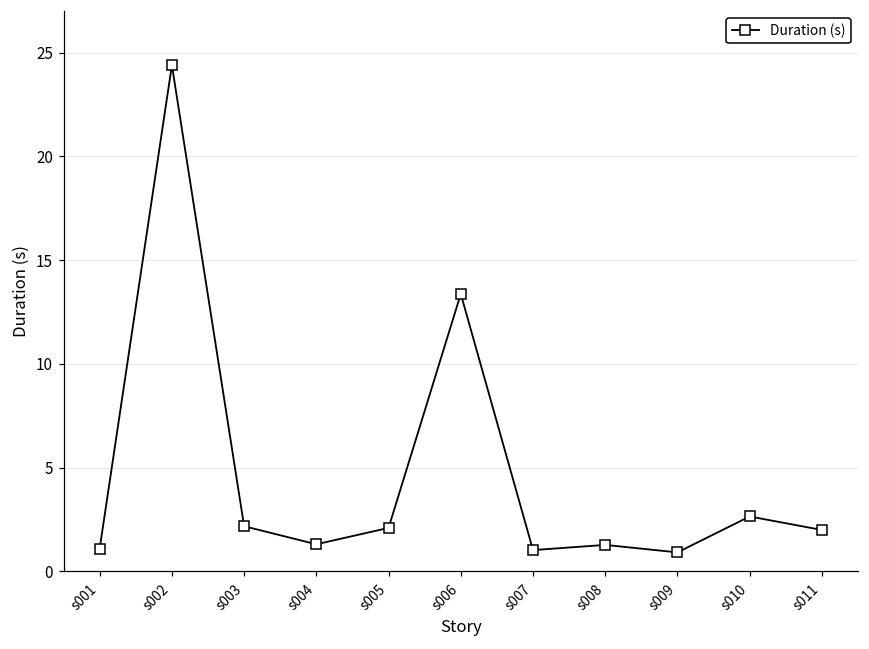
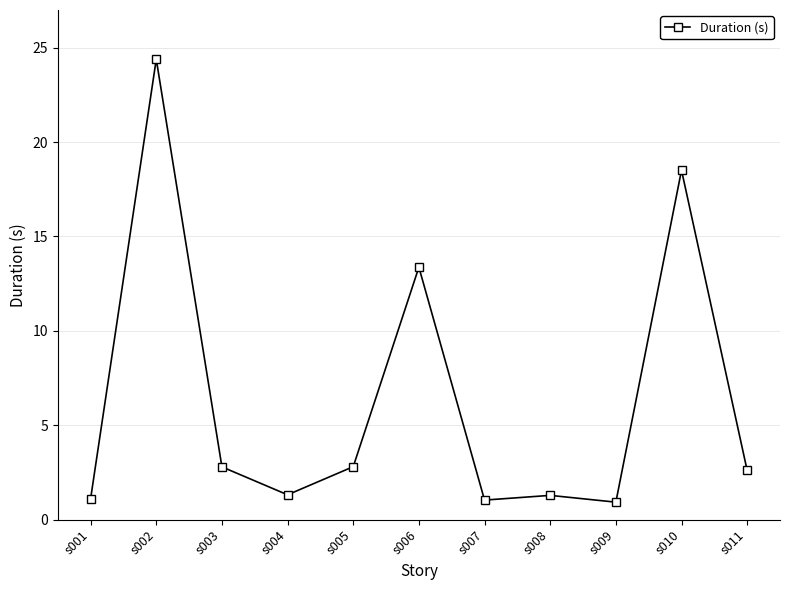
  {
    "s001": 1.1,
    "s002": 24.4,
-   "s003": 2.2,
+   "s003": 2.8,
    "s004": 1.3,
-   "s005": 2.1,
+   "s005": 2.8,
    "s006": 13.4,
    "s007": 1.0,
    "s008": 1.3,
    "s009": 0.9,
-   "s010": 2.7,
-   "s011": 2.0
+   "s010": 18.5,
+   "s011": 2.6
  }
